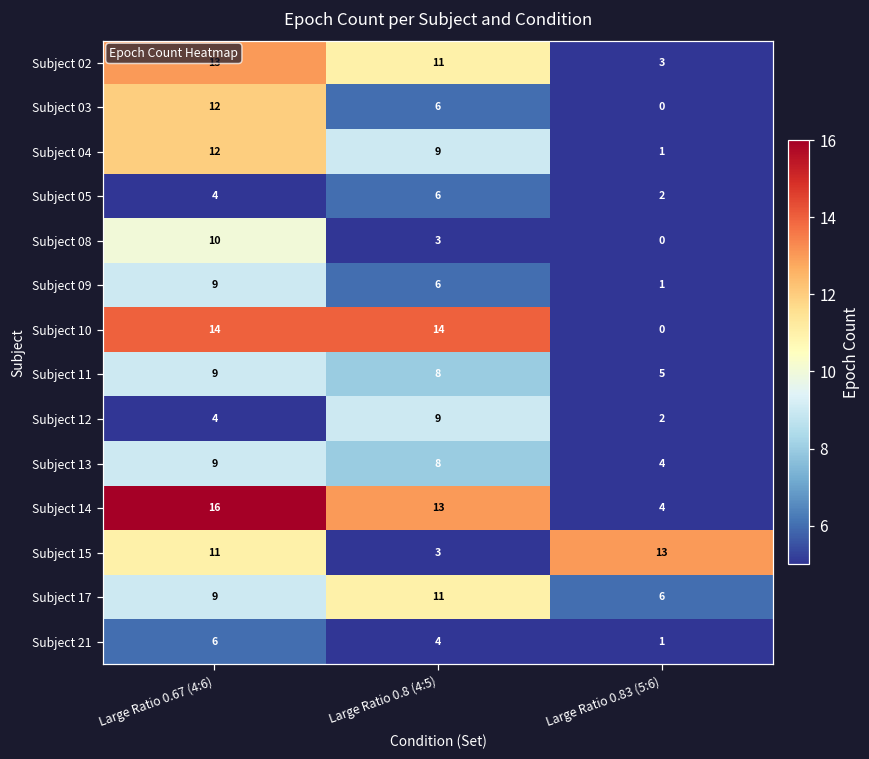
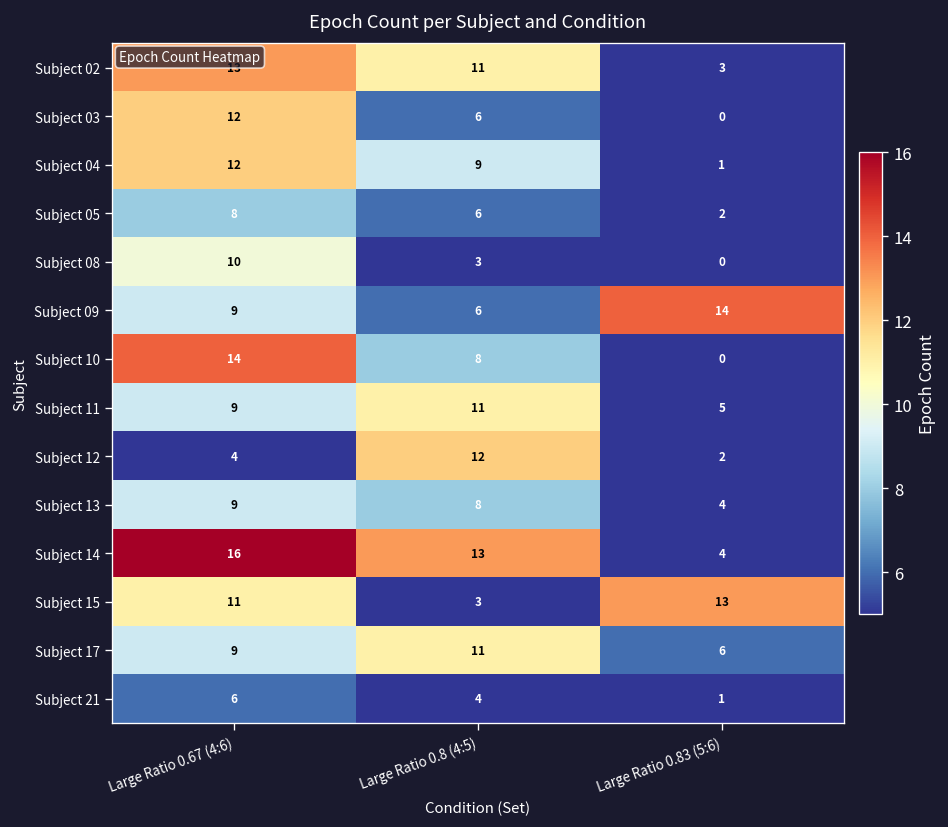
  {
    "Subject 02": {
      "Large Ratio 0.8 (4:5)": 11,
      "Large Ratio 0.83 (5:6)": 3
    },
    "Subject 03": {
      "Large Ratio 0.67 (4:6)": 12,
      "Large Ratio 0.8 (4:5)": 6,
      "Large Ratio 0.83 (5:6)": 0
    },
    "Subject 04": {
      "Large Ratio 0.67 (4:6)": 12,
      "Large Ratio 0.8 (4:5)": 9,
      "Large Ratio 0.83 (5:6)": 1
    },
    "Subject 05": {
-     "Large Ratio 0.67 (4:6)": 4,
+     "Large Ratio 0.67 (4:6)": 8,
      "Large Ratio 0.8 (4:5)": 6,
      "Large Ratio 0.83 (5:6)": 2
    },
    "Subject 08": {
      "Large Ratio 0.67 (4:6)": 10,
      "Large Ratio 0.8 (4:5)": 3,
      "Large Ratio 0.83 (5:6)": 0
    },
    "Subject 09": {
      "Large Ratio 0.67 (4:6)": 9,
      "Large Ratio 0.8 (4:5)": 6,
-     "Large Ratio 0.83 (5:6)": 1
+     "Large Ratio 0.83 (5:6)": 14
    },
    "Subject 10": {
      "Large Ratio 0.67 (4:6)": 14,
-     "Large Ratio 0.8 (4:5)": 14,
+     "Large Ratio 0.8 (4:5)": 8,
      "Large Ratio 0.83 (5:6)": 0
    },
    "Subject 11": {
      "Large Ratio 0.67 (4:6)": 9,
-     "Large Ratio 0.8 (4:5)": 8,
+     "Large Ratio 0.8 (4:5)": 11,
      "Large Ratio 0.83 (5:6)": 5
    },
    "Subject 12": {
      "Large Ratio 0.67 (4:6)": 4,
-     "Large Ratio 0.8 (4:5)": 9,
+     "Large Ratio 0.8 (4:5)": 12,
      "Large Ratio 0.83 (5:6)": 2
    },
    "Subject 13": {
      "Large Ratio 0.67 (4:6)": 9,
      "Large Ratio 0.8 (4:5)": 8,
      "Large Ratio 0.83 (5:6)": 4
    },
    "Subject 14": {
      "Large Ratio 0.67 (4:6)": 16,
      "Large Ratio 0.8 (4:5)": 13,
      "Large Ratio 0.83 (5:6)": 4
    },
    "Subject 15": {
      "Large Ratio 0.67 (4:6)": 11,
      "Large Ratio 0.8 (4:5)": 3,
      "Large Ratio 0.83 (5:6)": 13
    },
    "Subject 17": {
      "Large Ratio 0.67 (4:6)": 9,
      "Large Ratio 0.8 (4:5)": 11,
      "Large Ratio 0.83 (5:6)": 6
    },
    "Subject 21": {
      "Large Ratio 0.67 (4:6)": 6,
      "Large Ratio 0.8 (4:5)": 4,
      "Large Ratio 0.83 (5:6)": 1
    }
  }
